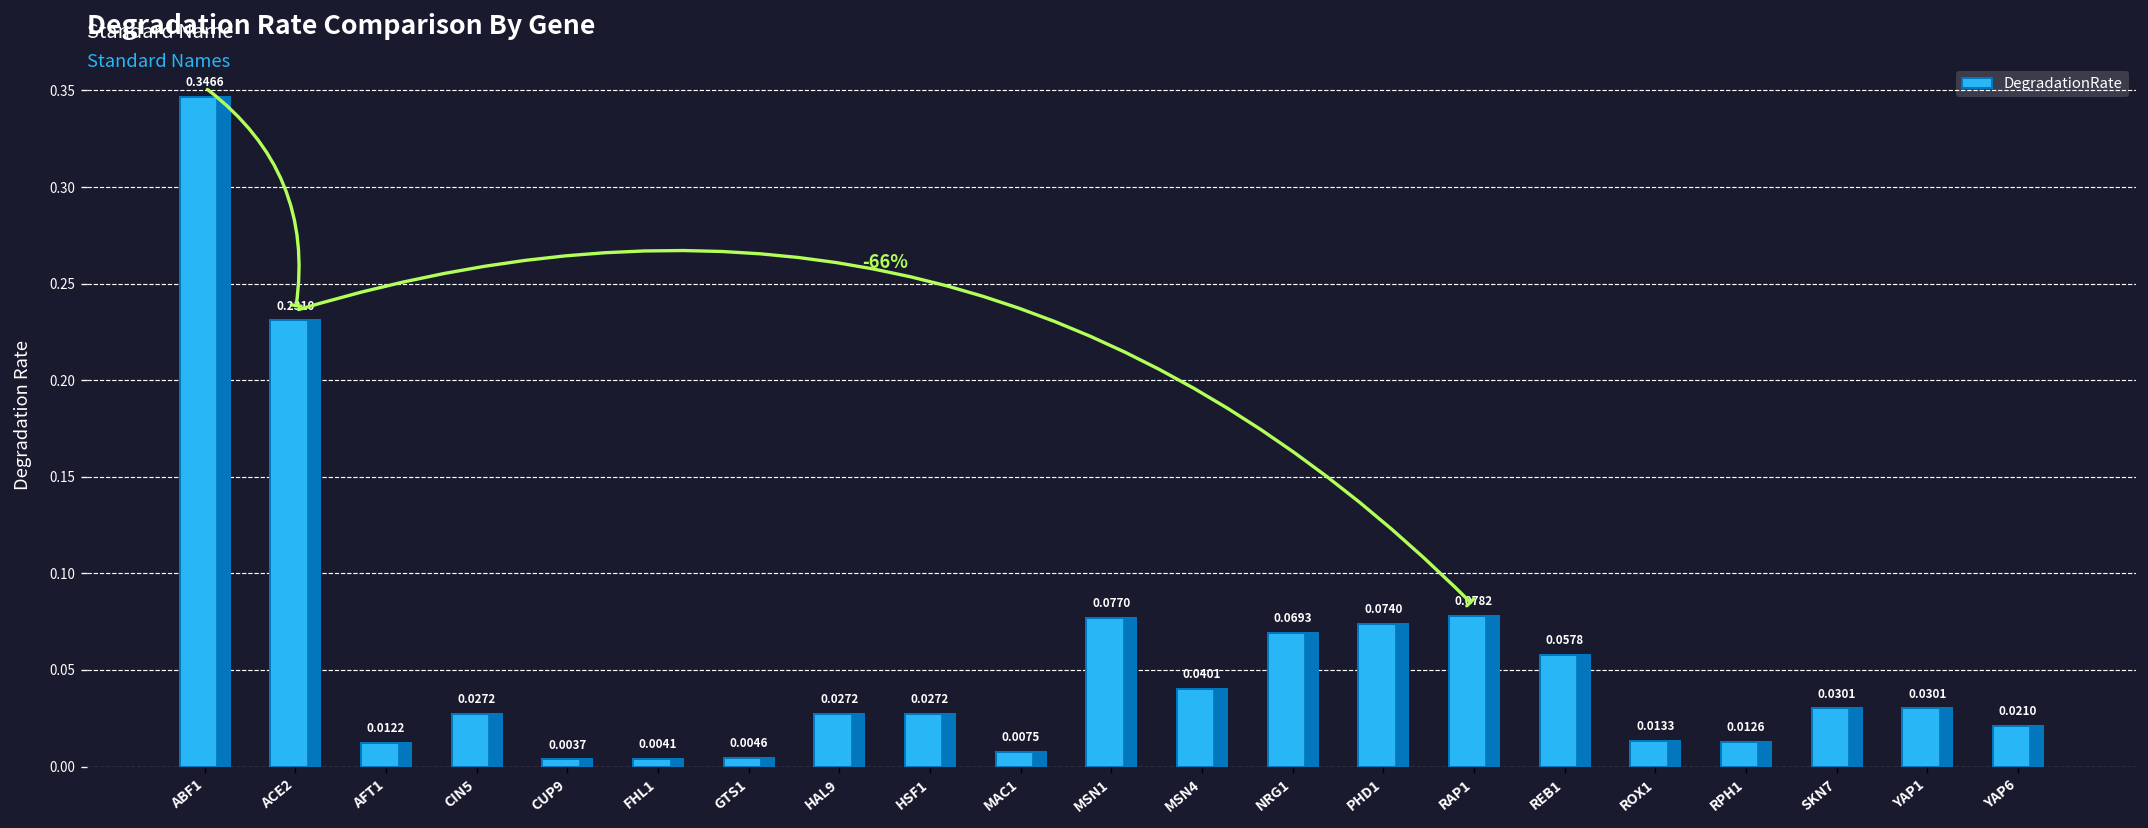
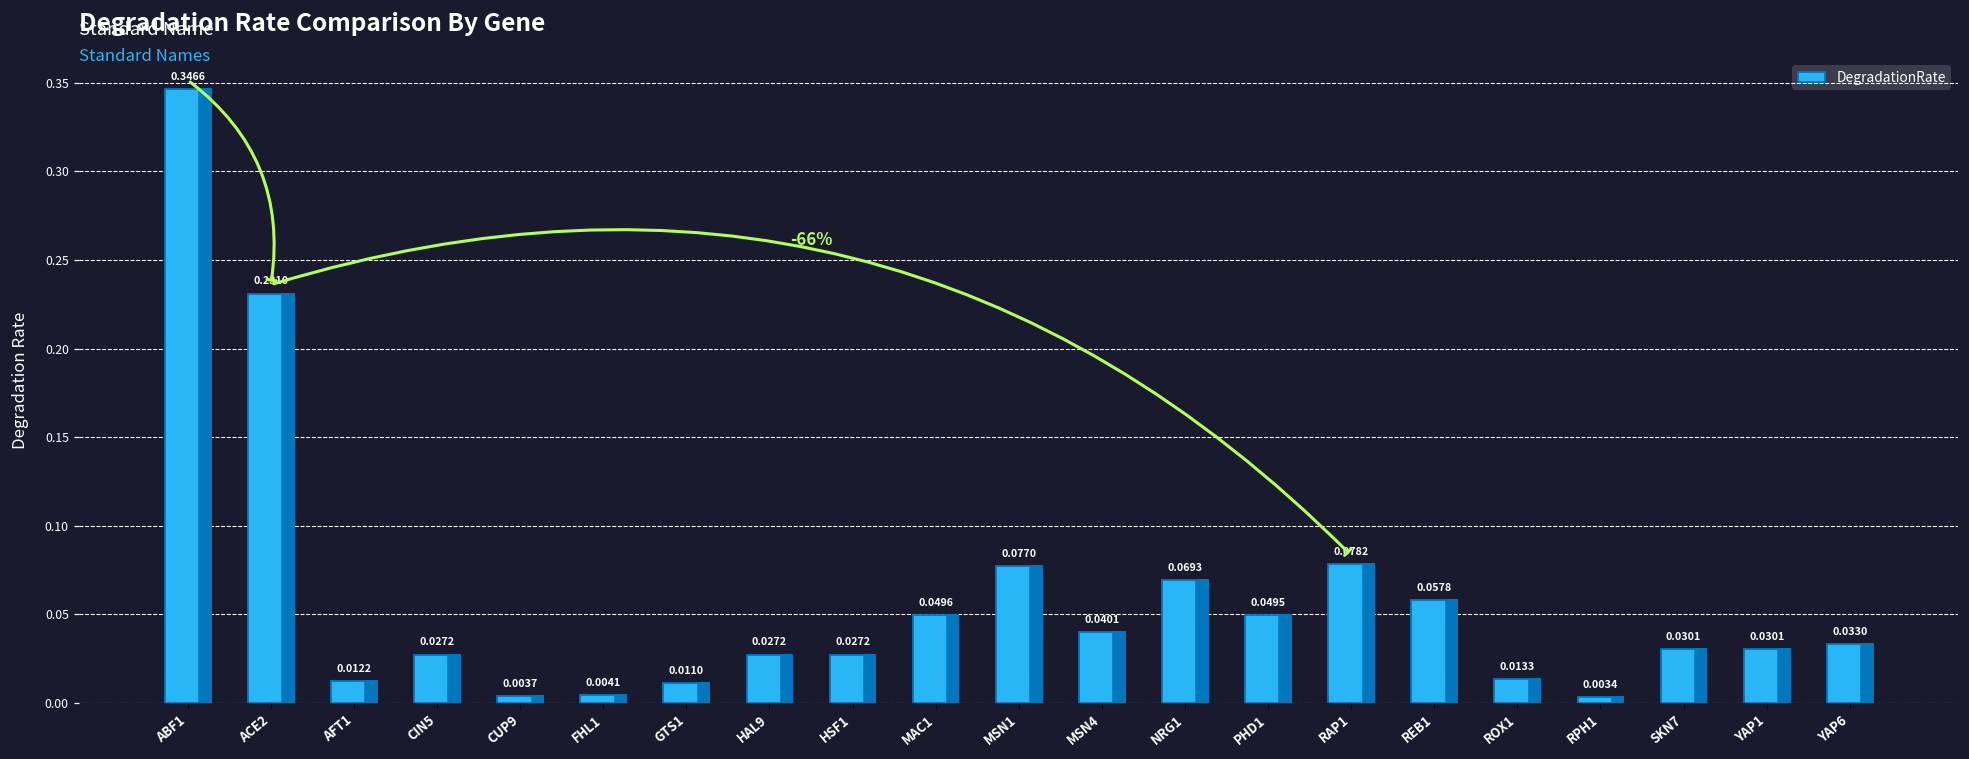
  {
    "ABF1": 0.3466,
    "ACE2": 0.2310,
    "AFT1": 0.0122,
    "CIN5": 0.0272,
    "CUP9": 0.0037,
    "FHL1": 0.0041,
-   "GTS1": 0.0046,
+   "GTS1": 0.0110,
    "HAL9": 0.0272,
    "HSF1": 0.0272,
-   "MAC1": 0.0075,
+   "MAC1": 0.0496,
    "MSN1": 0.0770,
    "MSN4": 0.0401,
    "NRG1": 0.0693,
-   "PHD1": 0.0740,
+   "PHD1": 0.0495,
    "RAP1": 0.0782,
    "REB1": 0.0578,
    "ROX1": 0.0133,
-   "RPH1": 0.0126,
+   "RPH1": 0.0034,
    "SKN7": 0.0301,
    "YAP1": 0.0301,
-   "YAP6": 0.0210
+   "YAP6": 0.0330
  }
